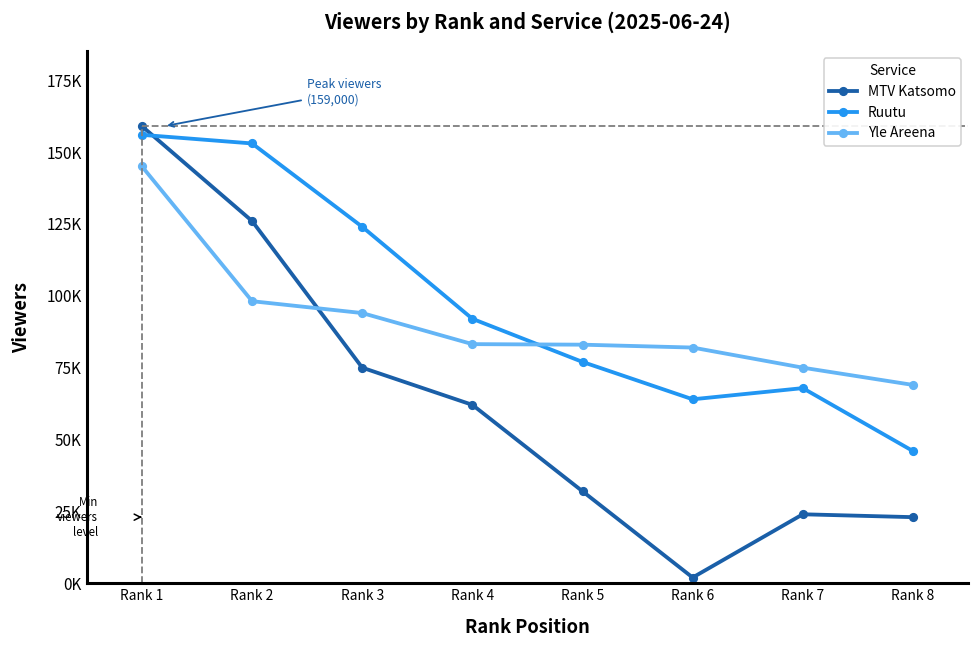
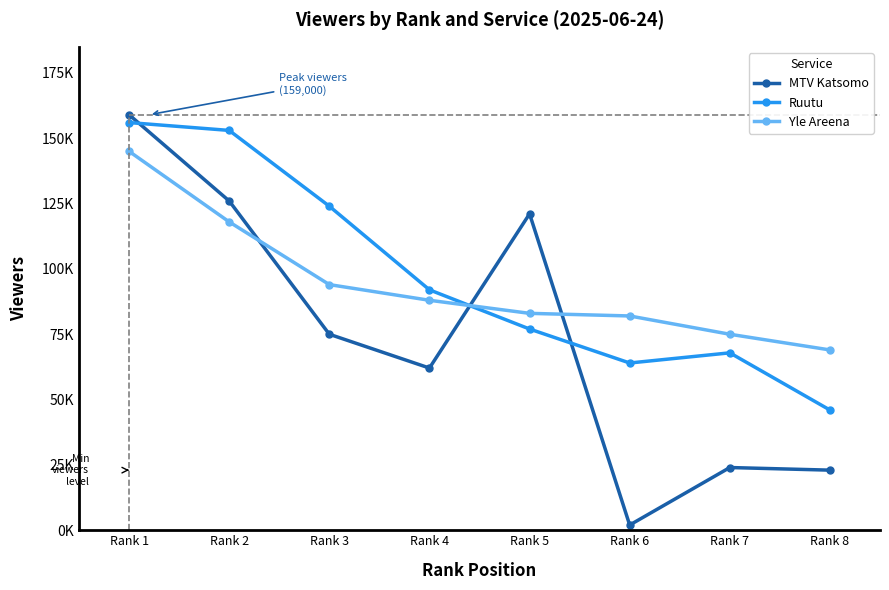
  {
    "MTV Katsomo": {
      "Rank 2": 126000,
      "Rank 3": 75000,
      "Rank 4": 62000,
-     "Rank 5": 32000,
+     "Rank 5": 121000,
      "Rank 6": 2000,
      "Rank 7": 24000,
      "Rank 8": 23000
    },
    "Ruutu": {
      "Rank 1": 156000,
      "Rank 3": 124000,
      "Rank 4": 92000,
      "Rank 5": 77000,
      "Rank 6": 64000,
      "Rank 7": 68000,
      "Rank 8": 46000
    },
    "Yle Areena": {
      "Rank 1": 145000,
-     "Rank 2": 98000,
+     "Rank 2": 118000,
      "Rank 3": 94000,
-     "Rank 4": 83000,
+     "Rank 4": 88000,
      "Rank 5": 83000,
      "Rank 6": 82000,
      "Rank 7": 75000,
      "Rank 8": 69000
    }
  }
